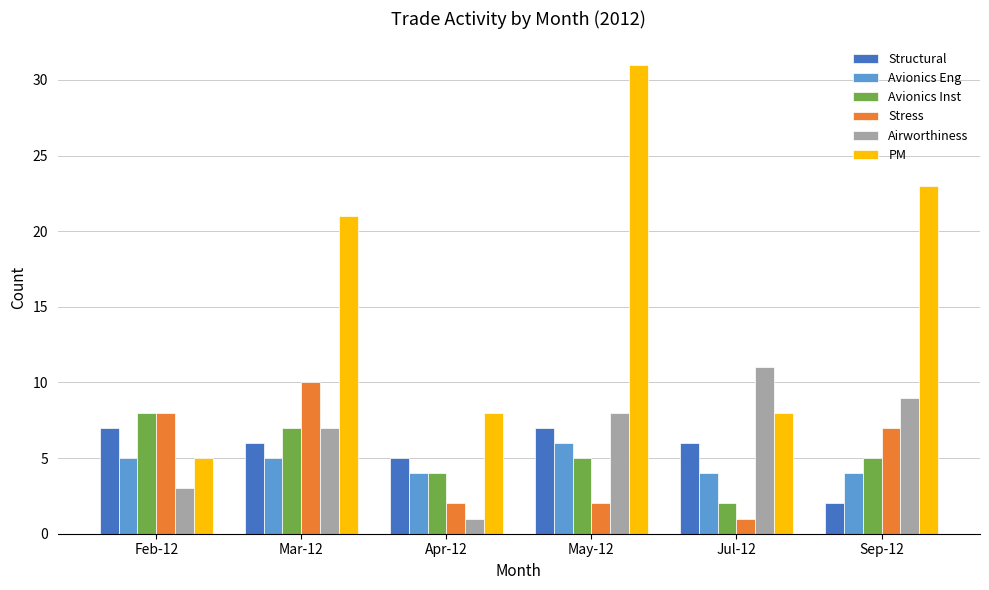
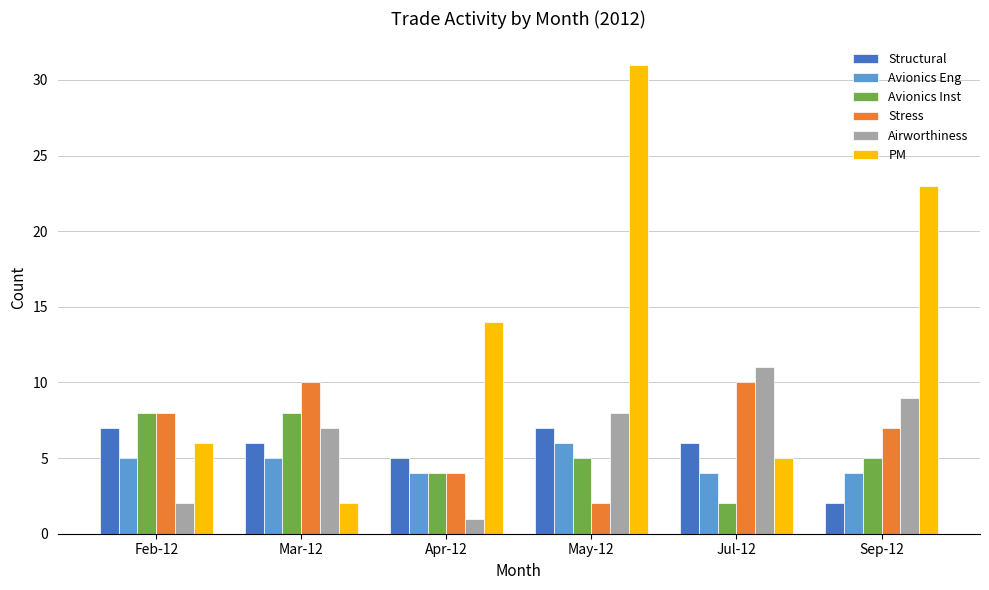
  {
    "Avionics Inst": {
      "Feb-12": 8,
-     "Mar-12": 7,
+     "Mar-12": 8,
      "Apr-12": 4,
      "May-12": 5,
      "Jul-12": 2,
      "Sep-12": 5
    },
    "Stress": {
      "Feb-12": 8,
      "Mar-12": 10,
-     "Apr-12": 2,
+     "Apr-12": 4,
      "May-12": 2,
-     "Jul-12": 1,
+     "Jul-12": 10,
      "Sep-12": 7
    },
    "Airworthiness": {
-     "Feb-12": 3,
+     "Feb-12": 2,
      "Mar-12": 7,
      "Apr-12": 1,
      "May-12": 8,
      "Jul-12": 11,
      "Sep-12": 9
    },
    "PM": {
-     "Feb-12": 5,
-     "Mar-12": 21,
-     "Apr-12": 8,
+     "Feb-12": 6,
+     "Mar-12": 2,
+     "Apr-12": 14,
      "May-12": 31,
-     "Jul-12": 8,
+     "Jul-12": 5,
      "Sep-12": 23
    }
  }
